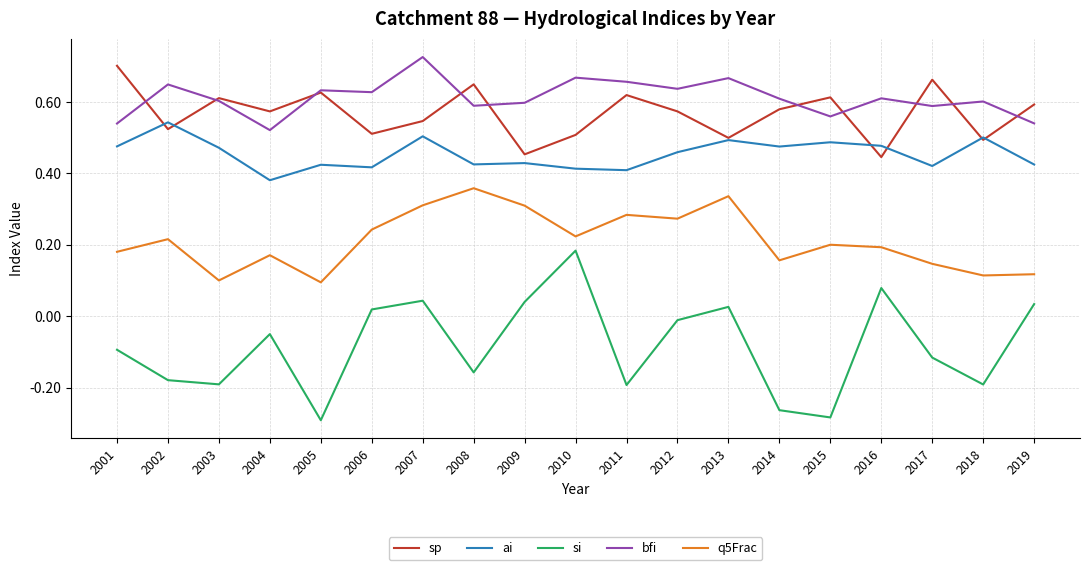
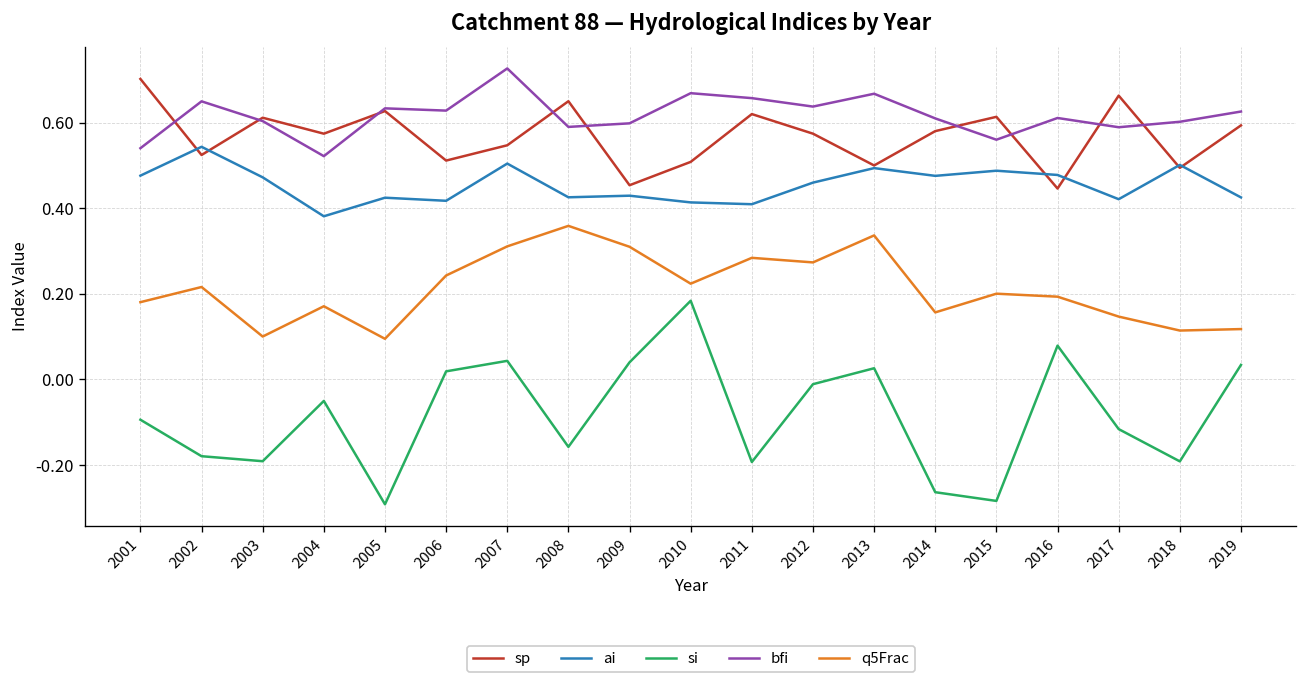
  {
    "sp": {
      "2001": 0.70,
      "2002": 0.52,
      "2003": 0.61,
      "2004": 0.57,
      "2006": 0.51,
      "2007": 0.55,
      "2008": 0.65,
      "2009": 0.45,
      "2010": 0.51,
      "2011": 0.62,
      "2012": 0.57,
      "2014": 0.58,
      "2015": 0.61,
      "2016": 0.45,
      "2017": 0.66,
      "2019": 0.59
    },
    "ai": {
      "2001": 0.48,
      "2002": 0.54,
      "2003": 0.47,
      "2004": 0.38,
      "2005": 0.42,
      "2006": 0.42,
      "2007": 0.50,
      "2008": 0.43,
      "2009": 0.43,
      "2010": 0.41,
      "2011": 0.41,
      "2012": 0.46,
      "2014": 0.48,
      "2015": 0.49,
      "2016": 0.48,
      "2017": 0.42,
      "2019": 0.43
    },
    "si": {
      "2001": -0.09,
      "2002": -0.18,
      "2003": -0.19,
      "2004": -0.05,
      "2005": -0.29,
      "2006": 0.02,
      "2007": 0.04,
      "2008": -0.16,
      "2009": 0.04,
      "2010": 0.18,
      "2011": -0.19,
      "2012": -0.01,
      "2013": 0.03,
      "2014": -0.26,
      "2015": -0.28,
      "2016": 0.08,
      "2017": -0.12,
      "2018": -0.19,
      "2019": 0.03
    },
    "bfi": {
      "2001": 0.54,
      "2002": 0.65,
      "2003": 0.60,
      "2004": 0.52,
      "2006": 0.63,
      "2007": 0.73,
      "2008": 0.59,
      "2009": 0.60,
      "2010": 0.67,
      "2011": 0.66,
      "2012": 0.64,
      "2013": 0.67,
      "2014": 0.61,
      "2015": 0.56,
      "2016": 0.61,
      "2017": 0.59,
      "2018": 0.60,
-     "2019": 0.54
+     "2019": 0.63
    },
    "q5Frac": {
      "2001": 0.18,
      "2002": 0.22,
      "2003": 0.10,
      "2004": 0.17,
      "2005": 0.09,
      "2006": 0.24,
      "2007": 0.31,
      "2008": 0.36,
      "2009": 0.31,
      "2010": 0.22,
      "2011": 0.28,
      "2012": 0.27,
      "2013": 0.34,
      "2014": 0.16,
      "2015": 0.20,
      "2016": 0.19,
      "2017": 0.15,
      "2018": 0.11,
      "2019": 0.12
    }
  }
